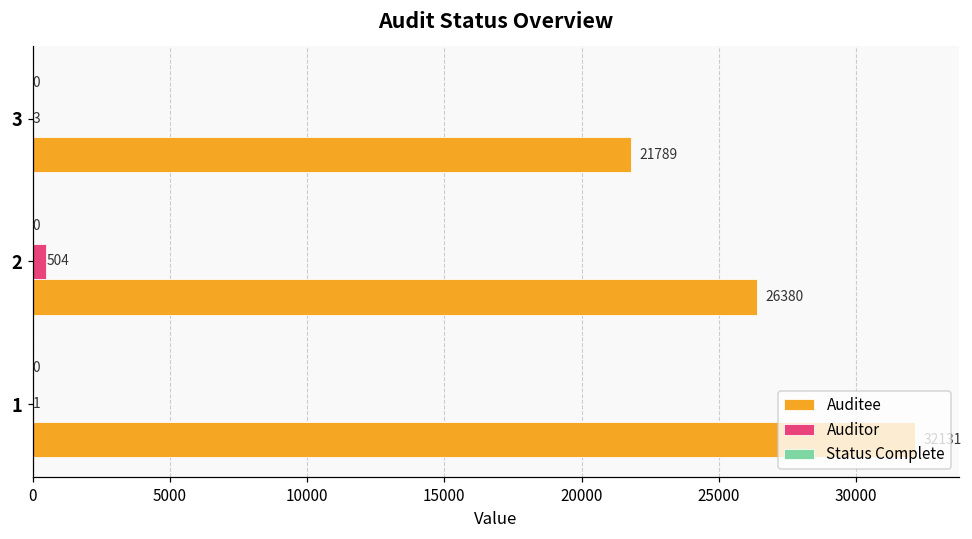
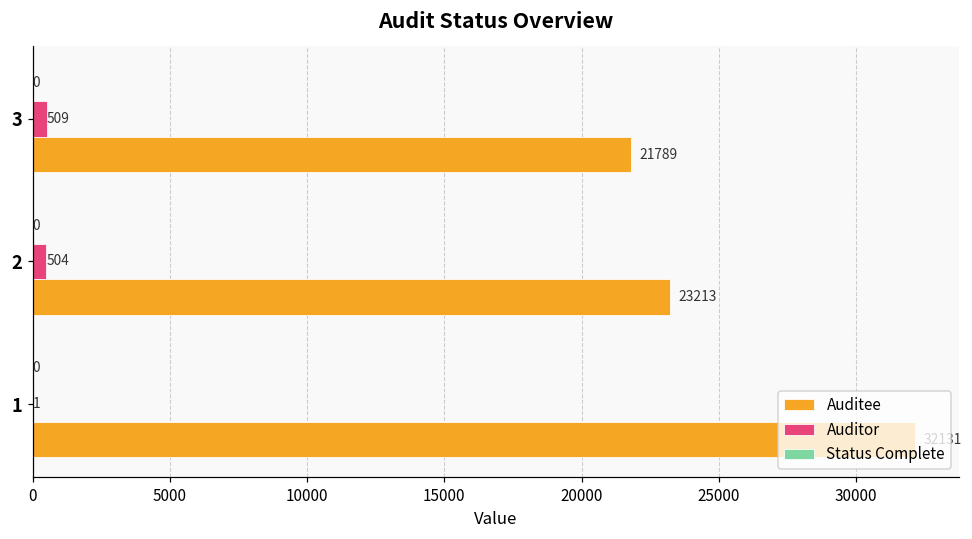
  {
    "Auditee": {
      "3": 21789,
-     "2": 26380
+     "2": 23213
    },
    "Auditor": {
-     "3": 3,
+     "3": 509,
      "2": 504,
      "1": 1
    },
    "Status Complete": {
      "3": 0,
      "2": 0,
      "1": 0
    }
  }
